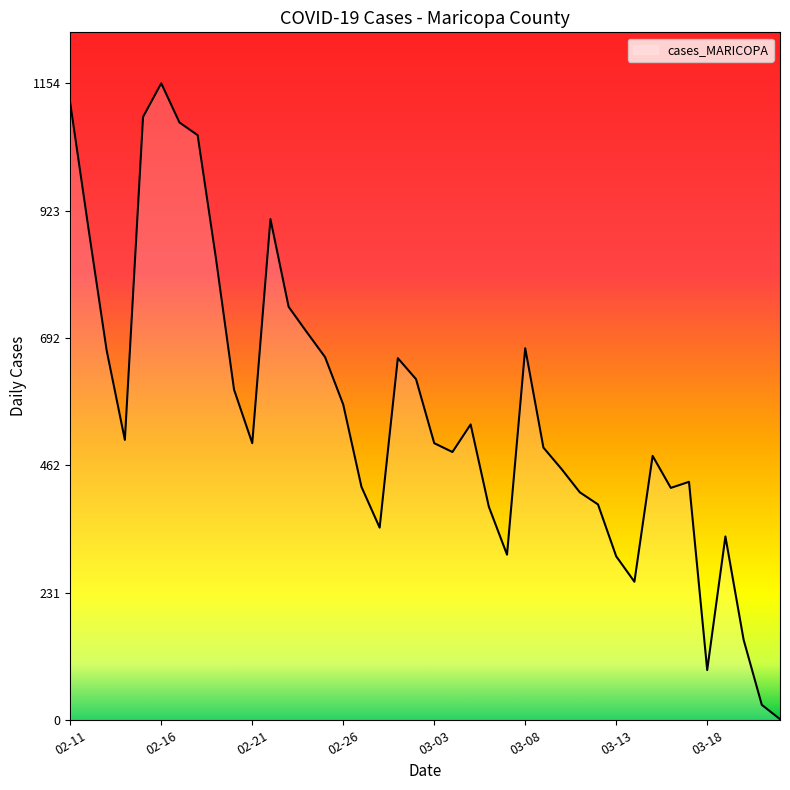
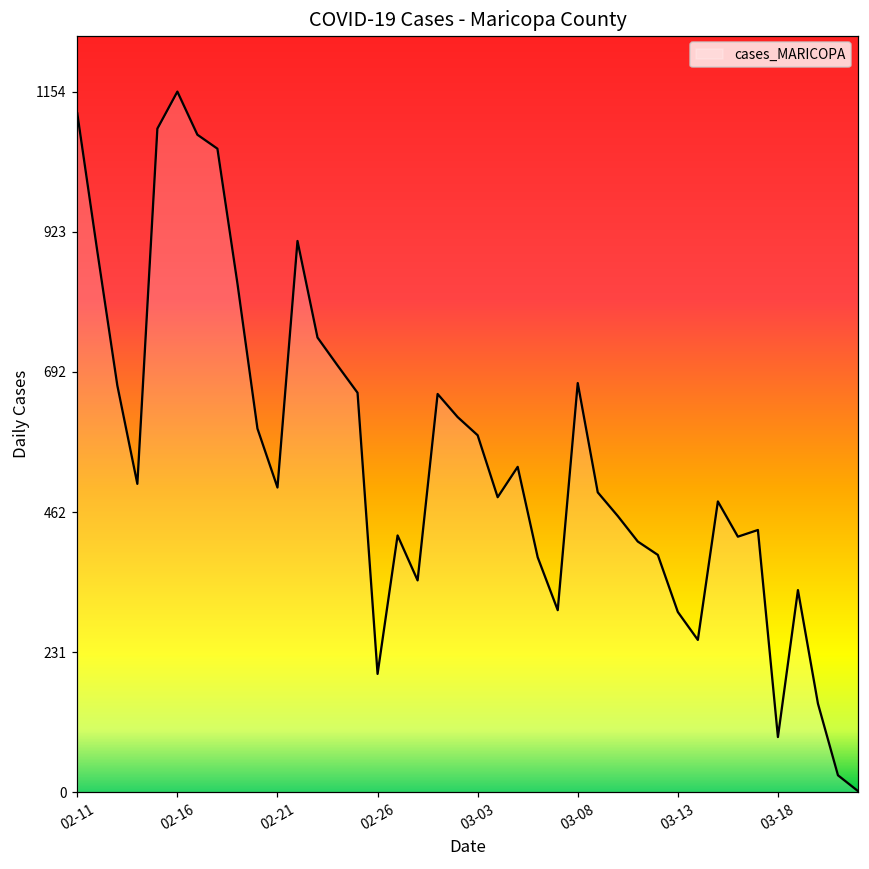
  {
    "02-11": 1120,
    "02-16": 1150,
    "02-21": 500,
-   "02-26": 570,
-   "03-03": 500,
+   "02-26": 200,
+   "03-03": 590,
    "03-08": 670,
    "03-13": 300,
    "03-18": 90
  }
